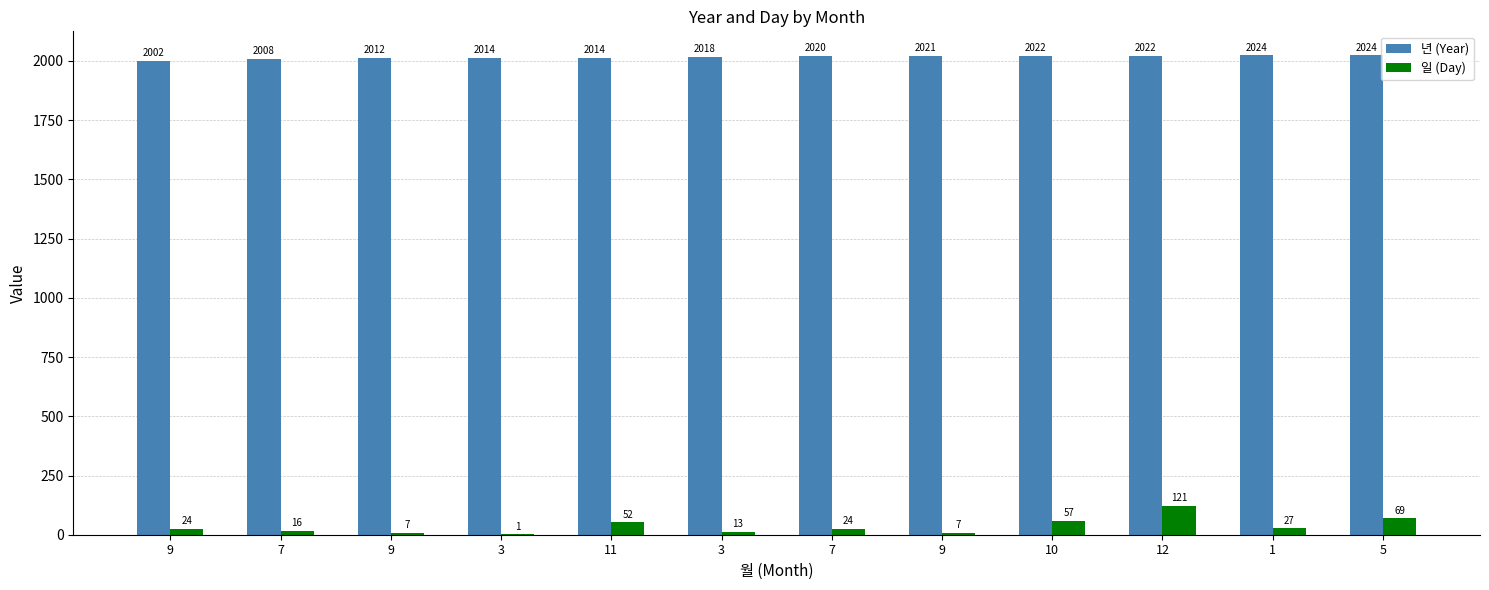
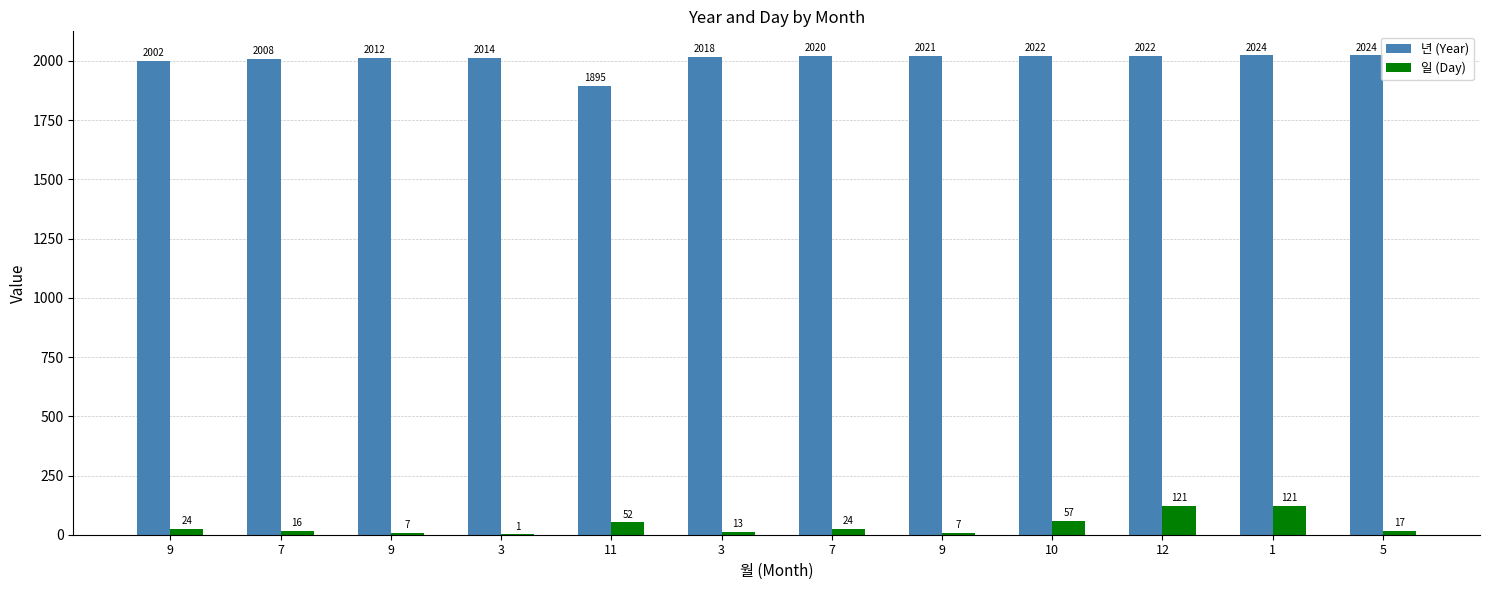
  {
    "년 (Year)": {
-     "11": 2014,
+     "11": 1895,
      "10": 2022,
      "12": 2022,
      "1": 2024,
      "5": 2024
    },
    "일 (Day)": {
      "11": 52,
      "10": 57,
      "12": 121,
-     "1": 27,
-     "5": 69
+     "1": 121,
+     "5": 17
    }
  }
